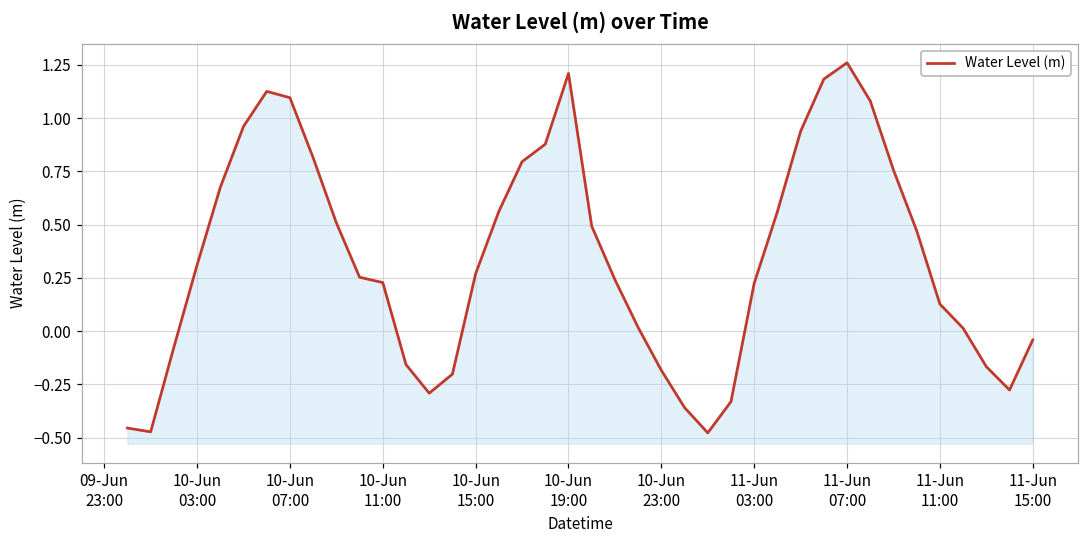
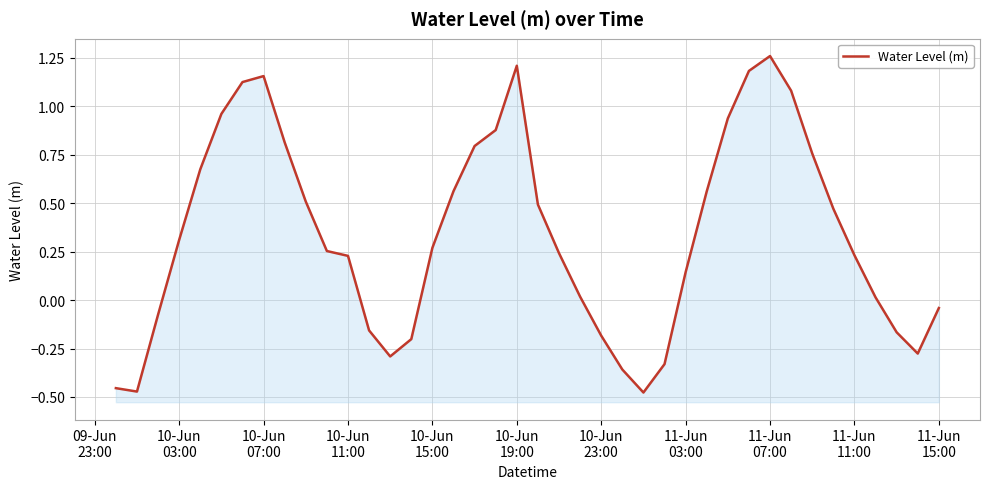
  {
    "10-Jun 03:00": 0.31,
-   "10-Jun 07:00": 1.10,
+   "10-Jun 07:00": 1.16,
    "10-Jun 11:00": 0.23,
    "10-Jun 15:00": 0.27,
    "10-Jun 19:00": 1.21,
    "10-Jun 23:00": -0.18,
-   "11-Jun 03:00": 0.22,
+   "11-Jun 03:00": 0.14,
    "11-Jun 07:00": 1.26,
-   "11-Jun 11:00": 0.13,
+   "11-Jun 11:00": 0.23,
    "11-Jun 15:00": -0.04
  }
